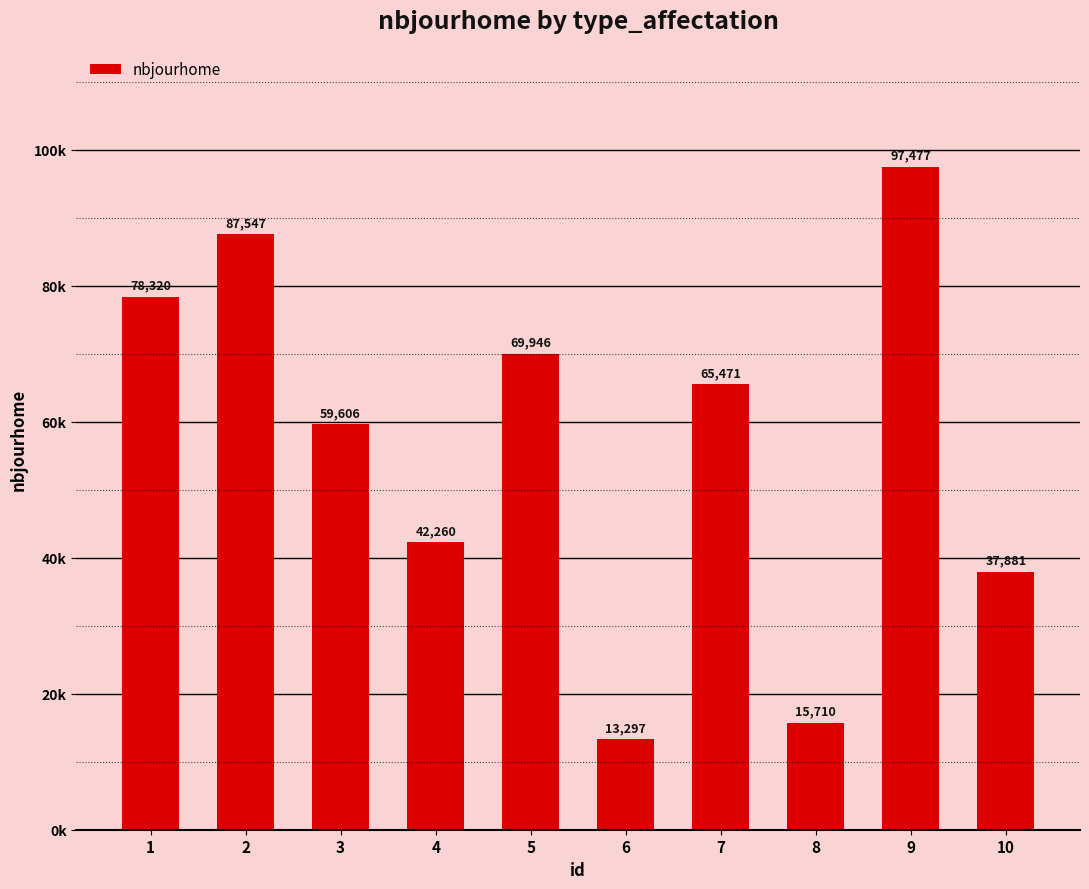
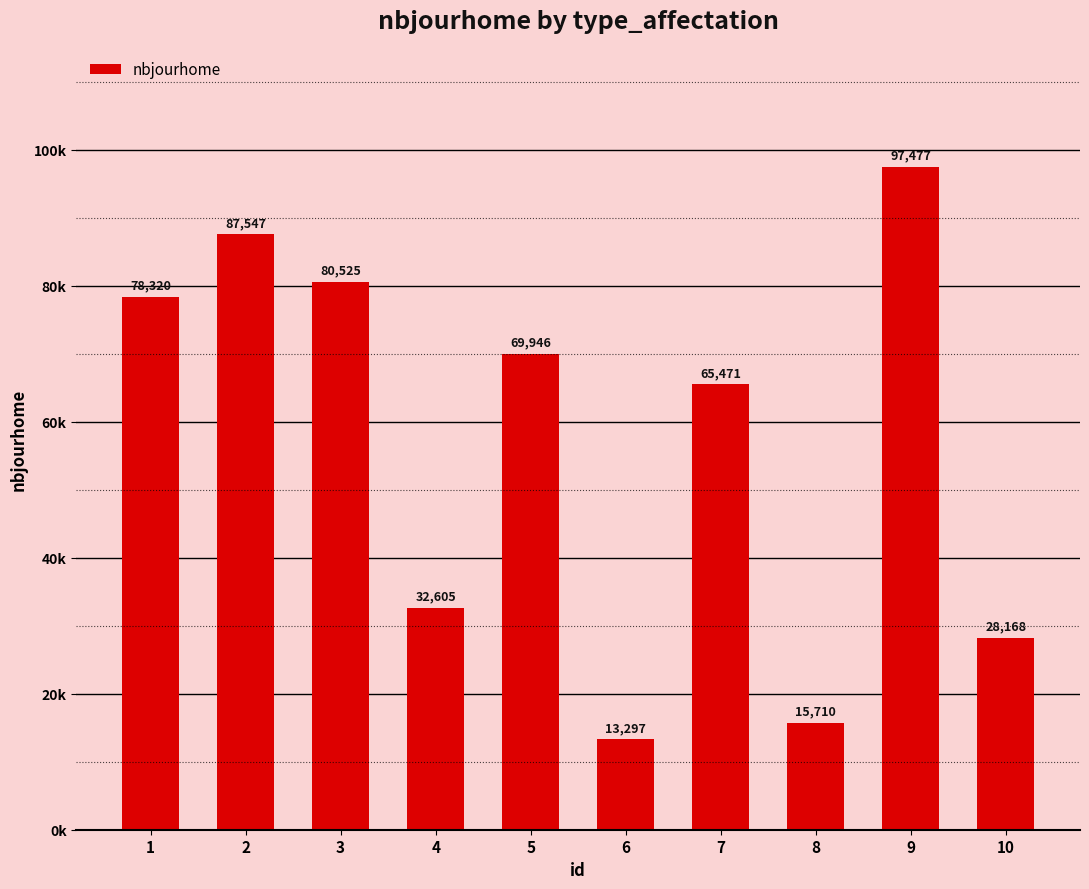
  {
    "1": "78,320",
    "2": "87,547",
-   "3": "59,606",
-   "4": "42,260",
+   "3": "80,525",
+   "4": "32,605",
    "5": "69,946",
    "6": "13,297",
    "7": "65,471",
    "8": "15,710",
    "9": "97,477",
-   "10": "37,881"
+   "10": "28,168"
  }
